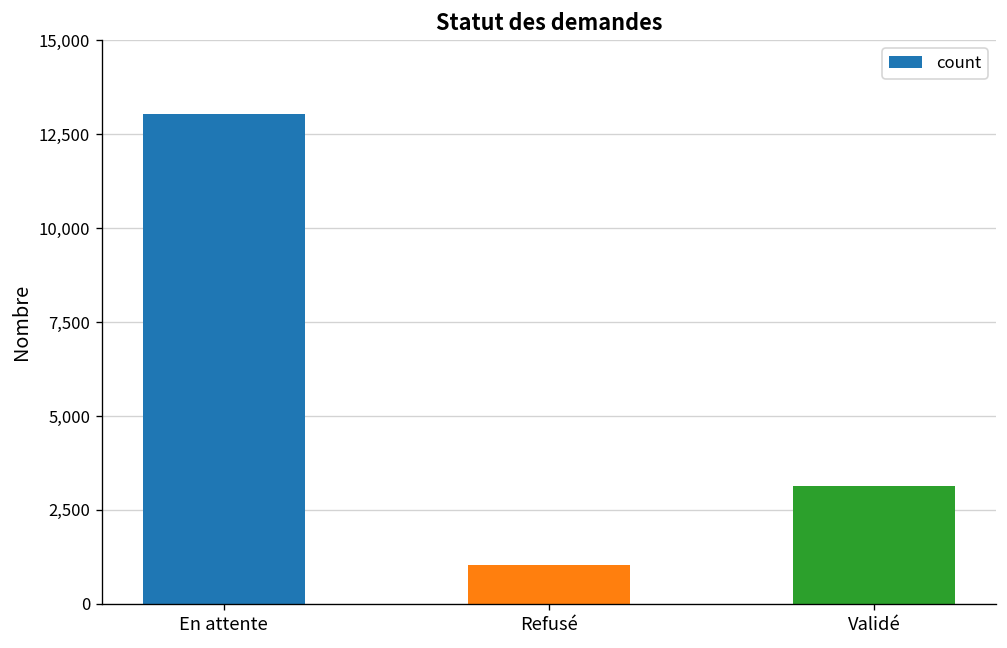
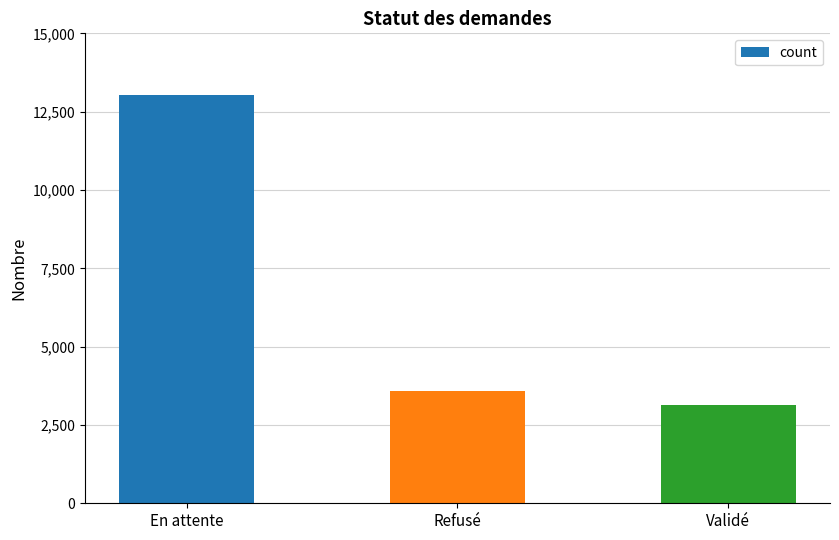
  {
    "En attente": "13,000",
-   "Refusé": "1,000",
+   "Refusé": "3,600",
    "Validé": "3,200"
  }
